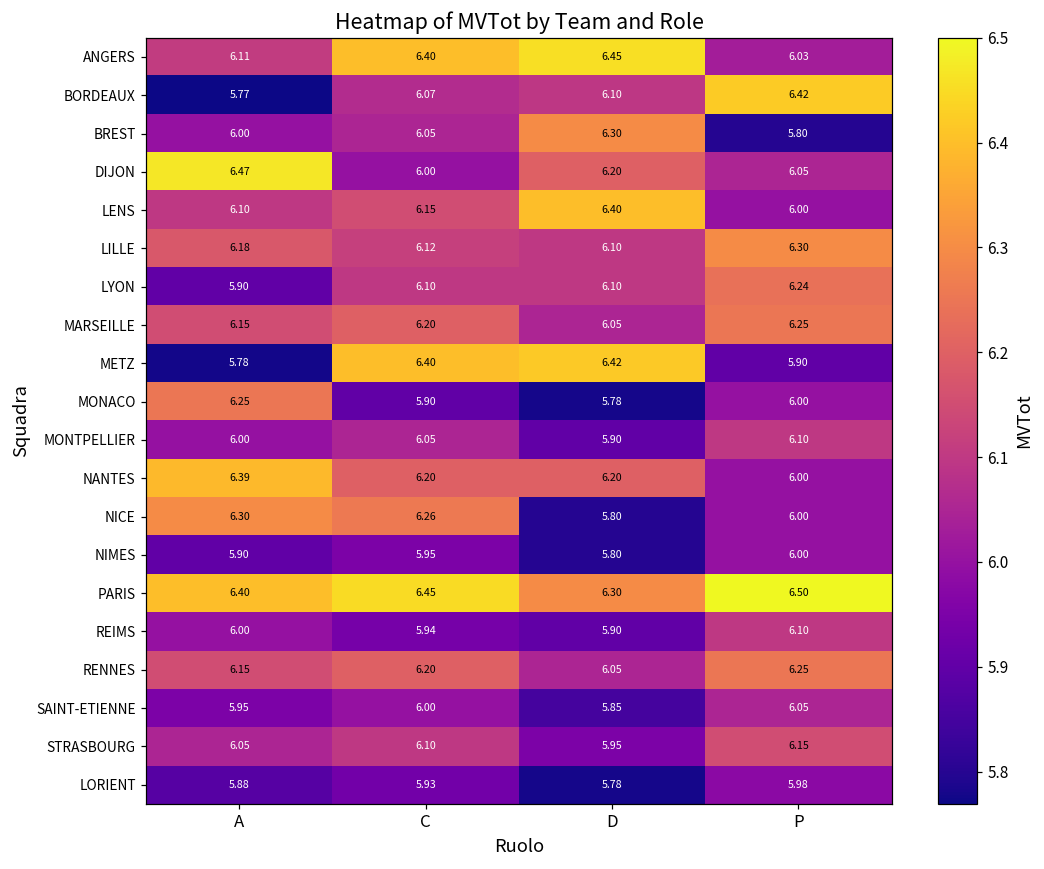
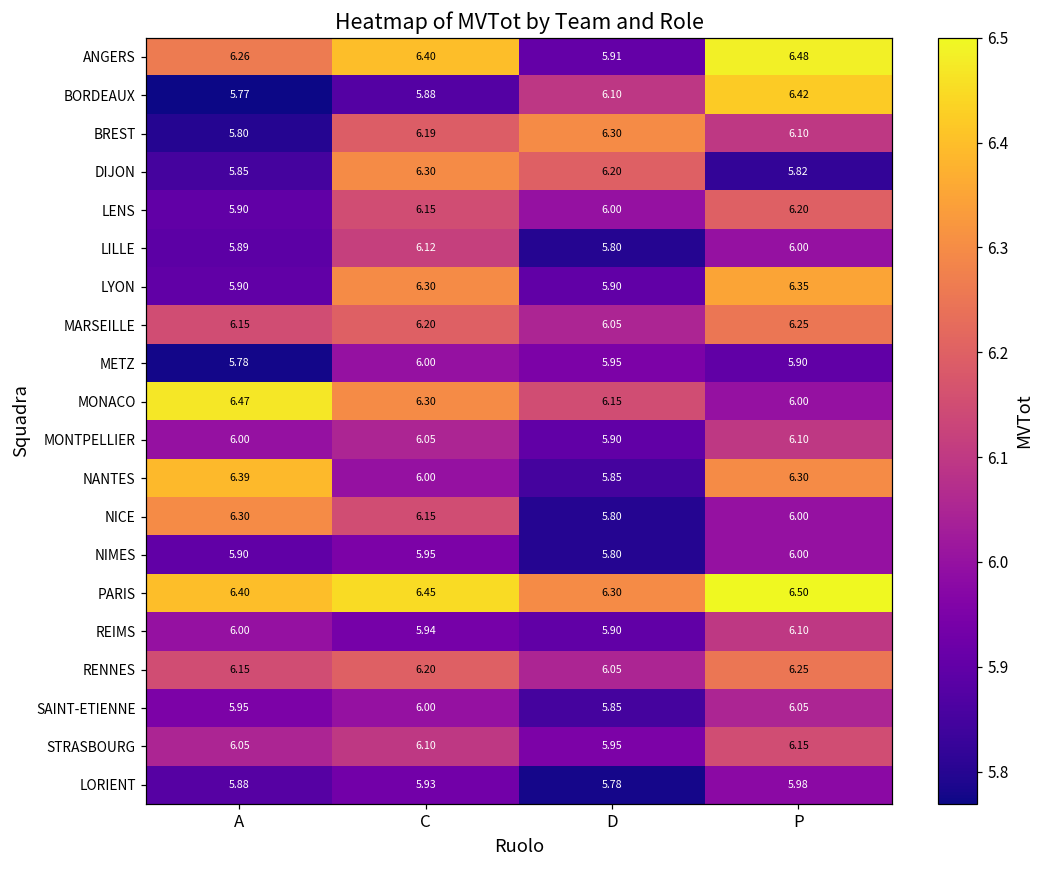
  {
    "ANGERS": {
-     "A": 6.11,
+     "A": 6.26,
      "C": 6.40,
-     "D": 6.45,
-     "P": 6.03
+     "D": 5.91,
+     "P": 6.48
    },
    "BORDEAUX": {
      "A": 5.77,
-     "C": 6.07,
+     "C": 5.88,
      "D": 6.10,
      "P": 6.42
    },
    "BREST": {
-     "A": 6.00,
-     "C": 6.05,
+     "A": 5.80,
+     "C": 6.19,
      "D": 6.30,
-     "P": 5.80
+     "P": 6.10
    },
    "DIJON": {
-     "A": 6.47,
-     "C": 6.00,
+     "A": 5.85,
+     "C": 6.30,
      "D": 6.20,
-     "P": 6.05
+     "P": 5.82
    },
    "LENS": {
-     "A": 6.10,
+     "A": 5.90,
      "C": 6.15,
-     "D": 6.40,
-     "P": 6.00
+     "D": 6.00,
+     "P": 6.20
    },
    "LILLE": {
-     "A": 6.18,
+     "A": 5.89,
      "C": 6.12,
-     "D": 6.10,
-     "P": 6.30
+     "D": 5.80,
+     "P": 6.00
    },
    "LYON": {
      "A": 5.90,
-     "C": 6.10,
-     "D": 6.10,
-     "P": 6.24
+     "C": 6.30,
+     "D": 5.90,
+     "P": 6.35
    },
    "MARSEILLE": {
      "A": 6.15,
      "C": 6.20,
      "D": 6.05,
      "P": 6.25
    },
    "METZ": {
      "A": 5.78,
-     "C": 6.40,
-     "D": 6.42,
+     "C": 6.00,
+     "D": 5.95,
      "P": 5.90
    },
    "MONACO": {
-     "A": 6.25,
-     "C": 5.90,
-     "D": 5.78,
+     "A": 6.47,
+     "C": 6.30,
+     "D": 6.15,
      "P": 6.00
    },
    "MONTPELLIER": {
      "A": 6.00,
      "C": 6.05,
      "D": 5.90,
      "P": 6.10
    },
    "NANTES": {
      "A": 6.39,
-     "C": 6.20,
-     "D": 6.20,
-     "P": 6.00
+     "C": 6.00,
+     "D": 5.85,
+     "P": 6.30
    },
    "NICE": {
      "A": 6.30,
-     "C": 6.26,
+     "C": 6.15,
      "D": 5.80,
      "P": 6.00
    },
    "NIMES": {
      "A": 5.90,
      "C": 5.95,
      "D": 5.80,
      "P": 6.00
    },
    "PARIS": {
      "A": 6.40,
      "C": 6.45,
      "D": 6.30,
      "P": 6.50
    },
    "REIMS": {
      "A": 6.00,
      "C": 5.94,
      "D": 5.90,
      "P": 6.10
    },
    "RENNES": {
      "A": 6.15,
      "C": 6.20,
      "D": 6.05,
      "P": 6.25
    },
    "SAINT-ETIENNE": {
      "A": 5.95,
      "C": 6.00,
      "D": 5.85,
      "P": 6.05
    },
    "STRASBOURG": {
      "A": 6.05,
      "C": 6.10,
      "D": 5.95,
      "P": 6.15
    },
    "LORIENT": {
      "A": 5.88,
      "C": 5.93,
      "D": 5.78,
      "P": 5.98
    }
  }
